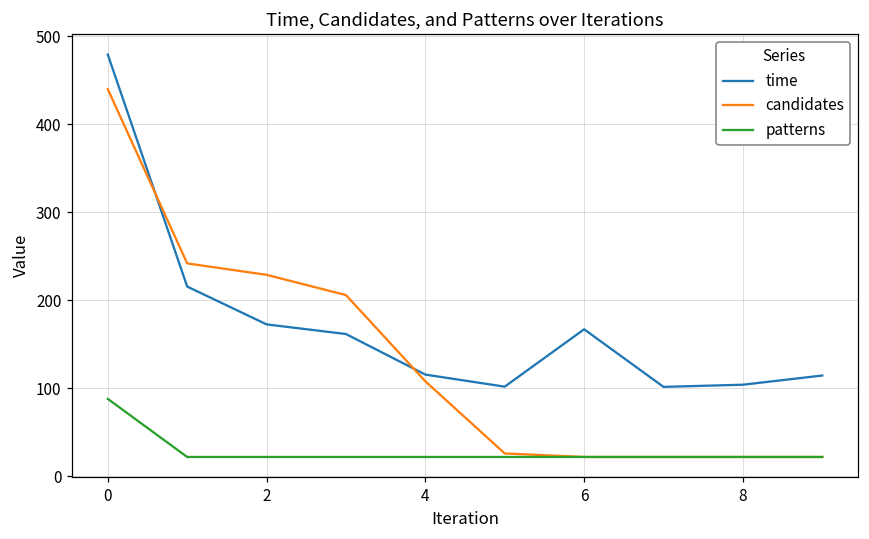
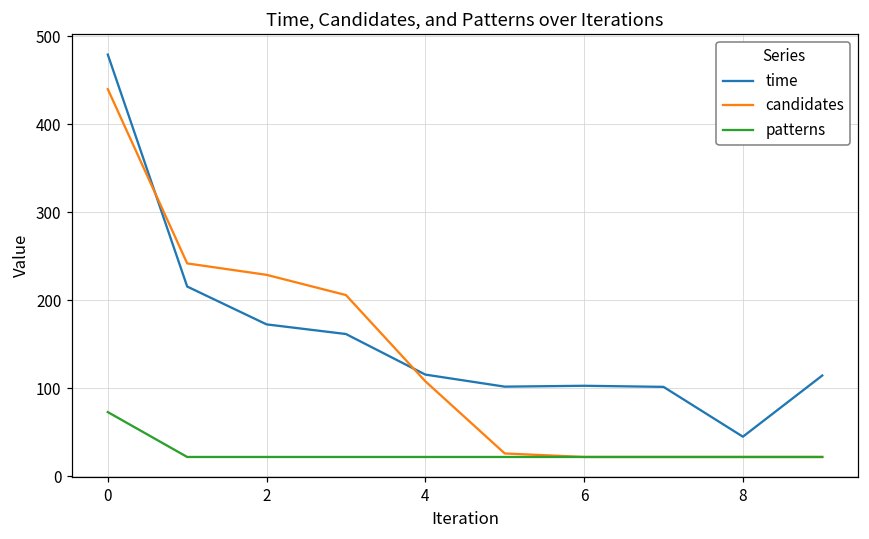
  {
    "time": {
      "0": 480,
      "2": 170,
      "4": 120,
-     "6": 170,
-     "8": 100
+     "6": 100,
+     "8": 50
    },
    "candidates": {
      "0": 440,
      "2": 230,
      "4": 110
    },
    "patterns": {
-     "0": 90,
+     "0": 70,
      "2": 20,
      "4": 20
    }
  }
